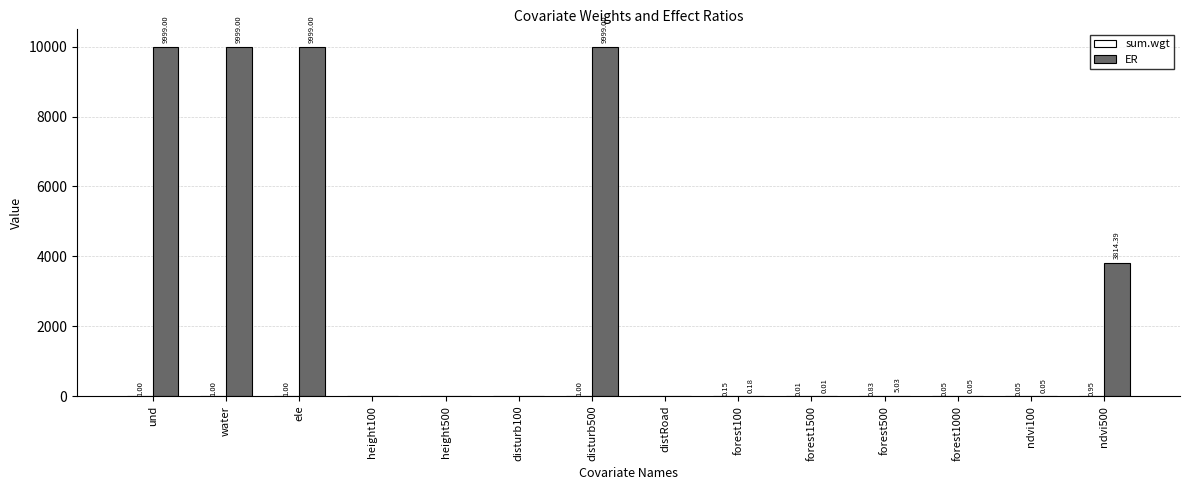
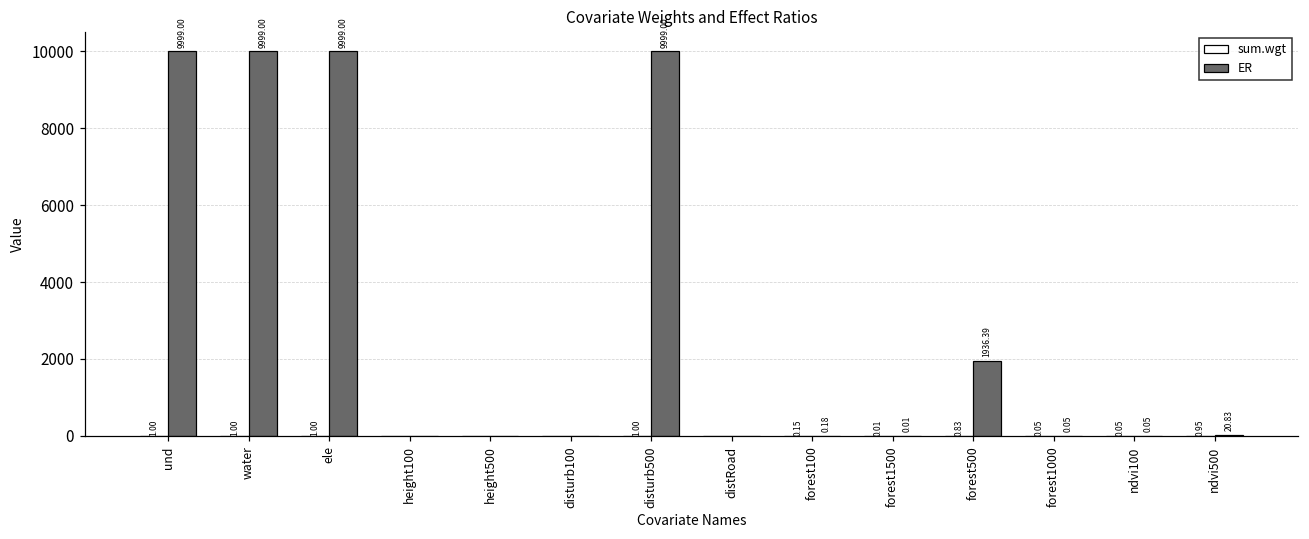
  {
    "sum.wgt": {
      "und": 1.00,
      "water": 1.00,
      "ele": 1.00,
      "disturb500": 1.00,
      "forest100": 0.15,
      "forest1500": 0.01,
      "forest500": 0.83,
      "forest1000": 0.05,
      "ndvi100": 0.05,
      "ndvi500": 0.95
    },
    "ER": {
      "und": 9999.00,
      "water": 9999.00,
      "ele": 9999.00,
      "disturb500": 9999.00,
      "forest100": 0.18,
      "forest1500": 0.01,
-     "forest500": 5.03,
+     "forest500": 1936.39,
      "forest1000": 0.05,
      "ndvi100": 0.05,
-     "ndvi500": 3814.39
+     "ndvi500": 20.83
    }
  }
